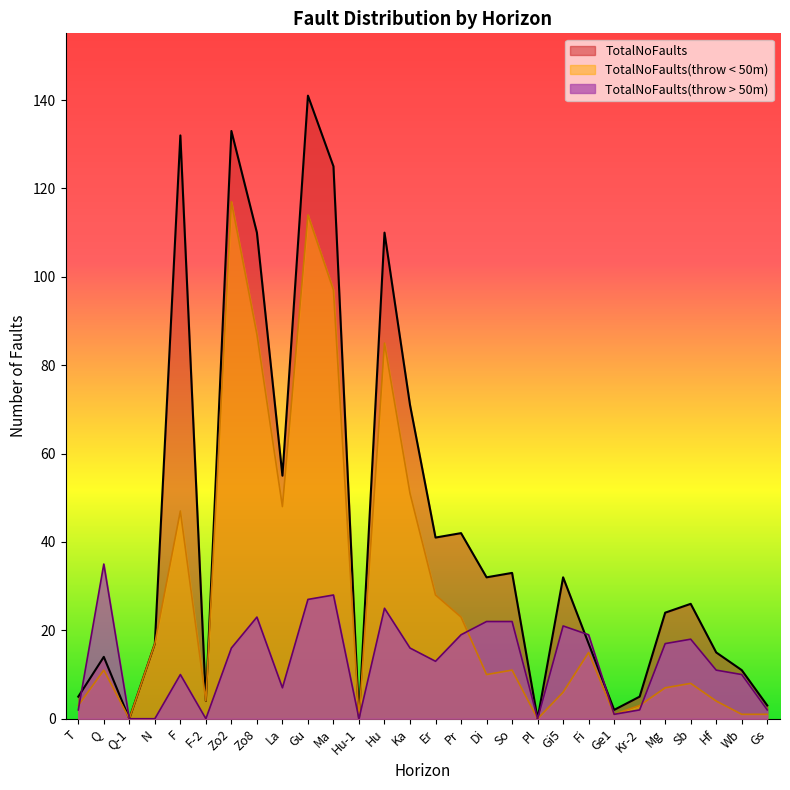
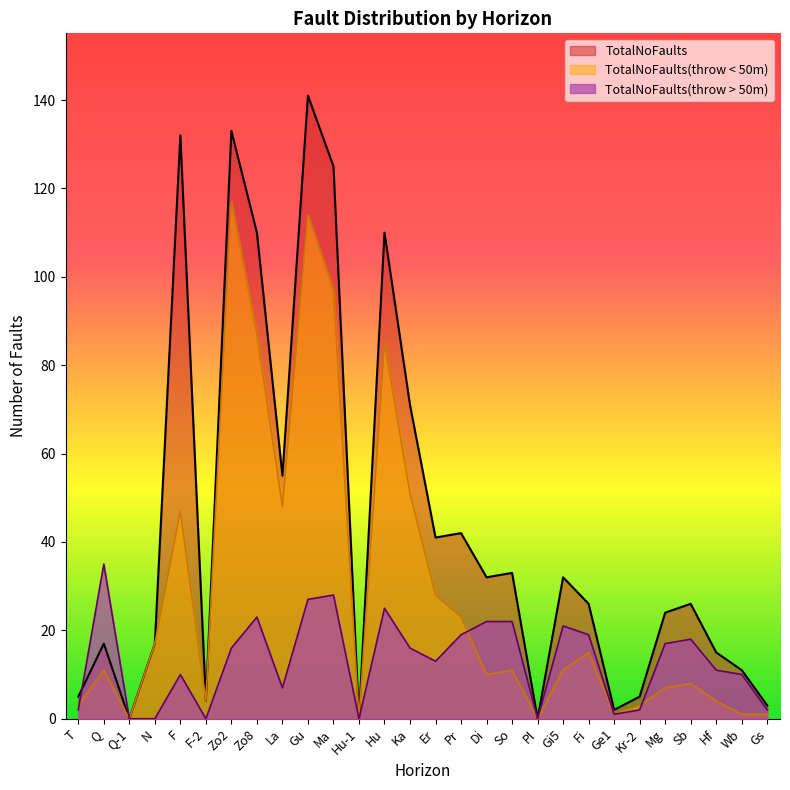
  {
    "TotalNoFaults": {
      "T": 5,
-     "Q": 14,
+     "Q": 17,
      "F": 132,
      "Zo2": 133,
      "Zo8": 110,
      "La": 55,
      "Gu": 141,
      "Ma": 125,
      "Hu": 110,
      "Ka": 71,
      "Er": 41,
      "Pr": 42,
      "Di": 32,
      "So": 33,
      "Gi5": 32,
-     "Fi": 17,
+     "Fi": 26,
      "Ge1": 2,
      "Kr-2": 5,
      "Mg": 24,
      "Sb": 26,
      "Hf": 15,
      "Wb": 11,
      "Gs": 3
    },
    "TotalNoFaults(throw < 50m)": {
      "T": 3,
      "Q": 11,
      "F": 47,
      "Zo2": 117,
      "Zo8": 87,
      "La": 48,
      "Gu": 114,
      "Ma": 97,
      "Hu": 85,
      "Ka": 51,
      "Er": 28,
      "Pr": 23,
      "Di": 10,
      "So": 11,
-     "Gi5": 6,
+     "Gi5": 11,
      "Fi": 15,
      "Kr-2": 3,
      "Mg": 7,
      "Sb": 8,
      "Hf": 4,
      "Wb": 1,
      "Gs": 1
    },
    "TotalNoFaults(throw > 50m)": {
      "T": 2,
      "Q": 35,
      "N": 0,
      "F": 10,
      "F-2": 0,
      "Zo2": 16,
      "Zo8": 23,
      "La": 7,
      "Gu": 27,
      "Ma": 28,
      "Hu": 25,
      "Ka": 16,
      "Er": 13,
      "Pr": 19,
      "Di": 22,
      "So": 22,
      "Gi5": 21,
      "Fi": 19,
      "Kr-2": 2,
      "Mg": 17,
      "Sb": 18,
      "Hf": 11,
      "Wb": 10,
      "Gs": 2
    }
  }
